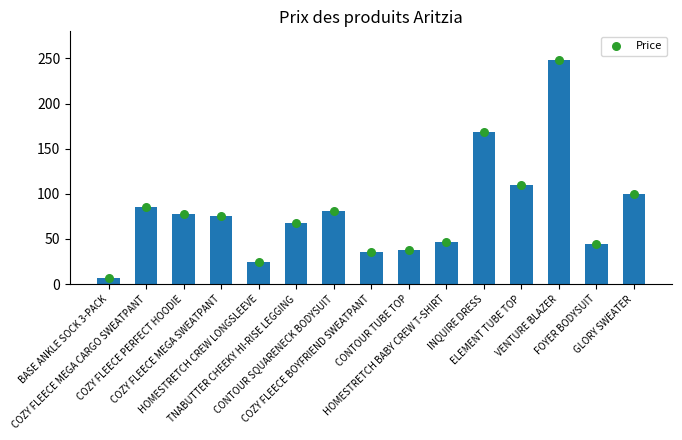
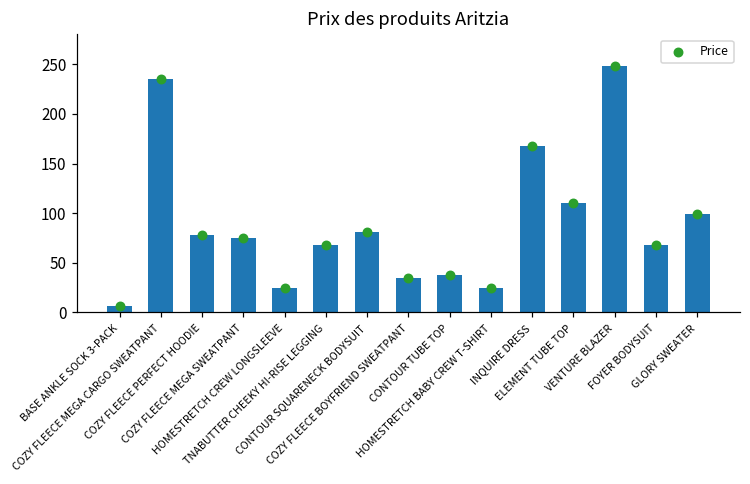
  {
    "BASE ANKLE SOCK 3-PACK": 10,
-   "COZY FLEECE MEGA CARGO SWEATPANT": 90,
+   "COZY FLEECE MEGA CARGO SWEATPANT": 240,
    "COZY FLEECE PERFECT HOODIE": 80,
    "COZY FLEECE MEGA SWEATPANT": 80,
    "HOMESTRETCH CREW LONGSLEEVE": 30,
    "TNABUTTER CHEEKY HI-RISE LEGGING": 70,
    "CONTOUR SQUARENECK BODYSUIT": 80,
    "COZY FLEECE BOYFRIEND SWEATPANT": 40,
    "CONTOUR TUBE TOP": 40,
-   "HOMESTRETCH BABY CREW T-SHIRT": 50,
+   "HOMESTRETCH BABY CREW T-SHIRT": 30,
    "INQUIRE DRESS": 170,
    "ELEMENT TUBE TOP": 110,
    "VENTURE BLAZER": 250,
-   "FOYER BODYSUIT": 40,
+   "FOYER BODYSUIT": 70,
    "GLORY SWEATER": 100
  }
